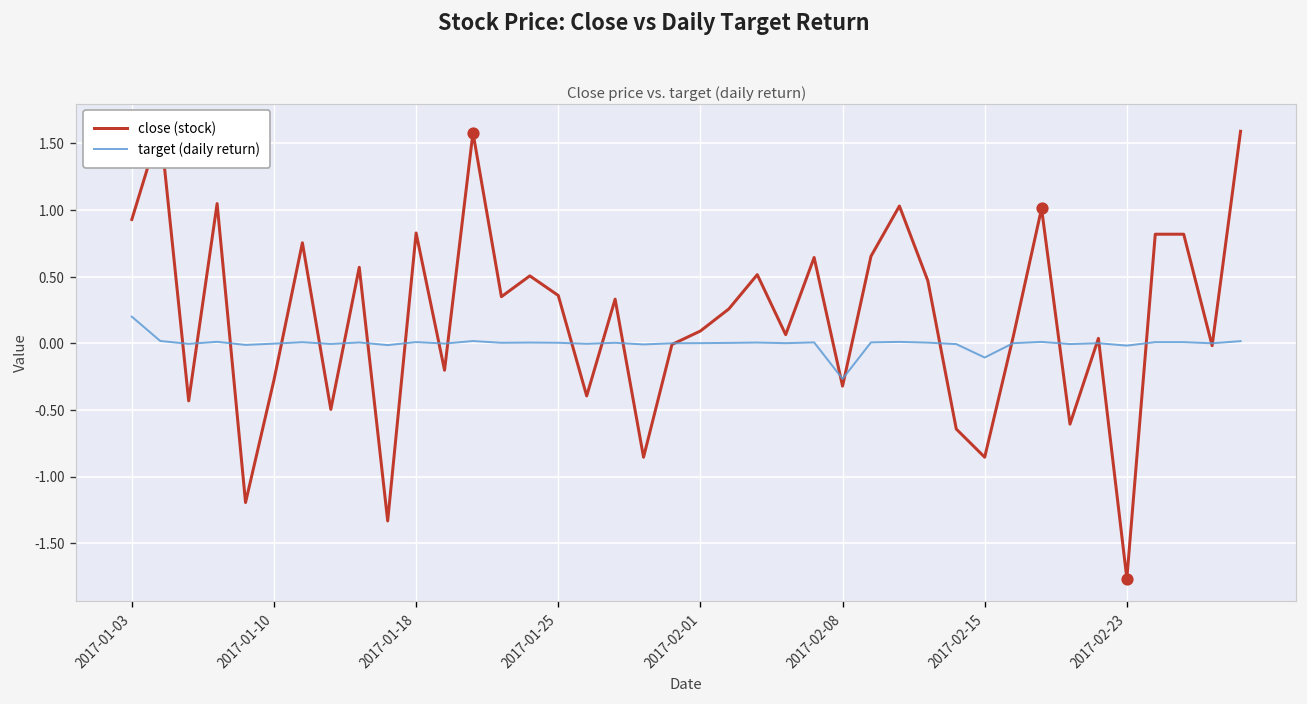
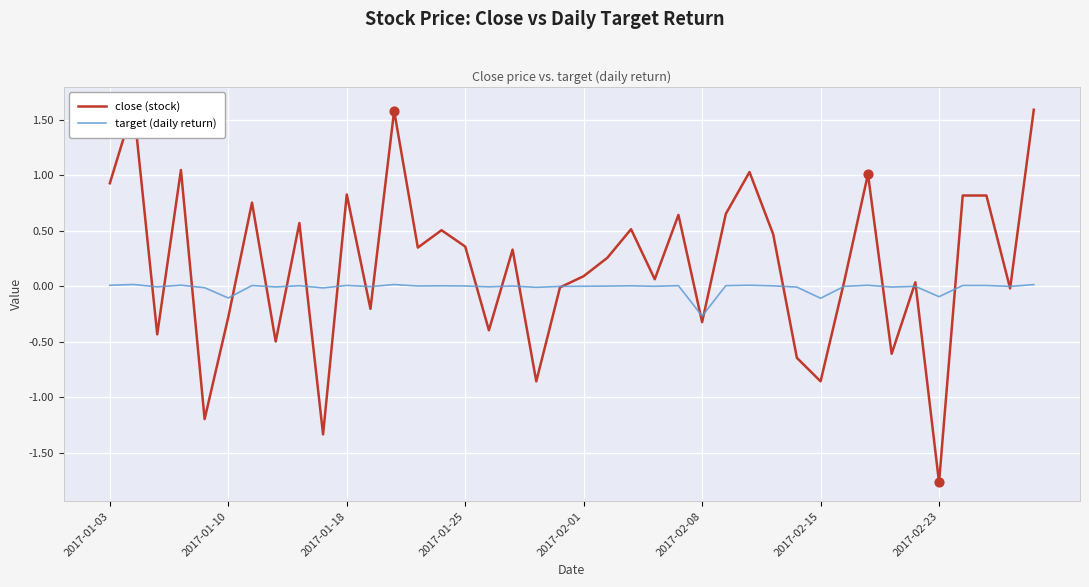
  {
    "target (daily return)": {
-     "2017-01-03": 0.20,
-     "2017-01-10": 0.00,
+     "2017-01-03": 0.01,
+     "2017-01-10": -0.10,
      "2017-01-18": 0.01,
      "2017-01-25": 0.00,
      "2017-02-01": 0.00,
      "2017-02-08": -0.27,
      "2017-02-15": -0.11,
-     "2017-02-23": -0.02
+     "2017-02-23": -0.09
    }
  }
